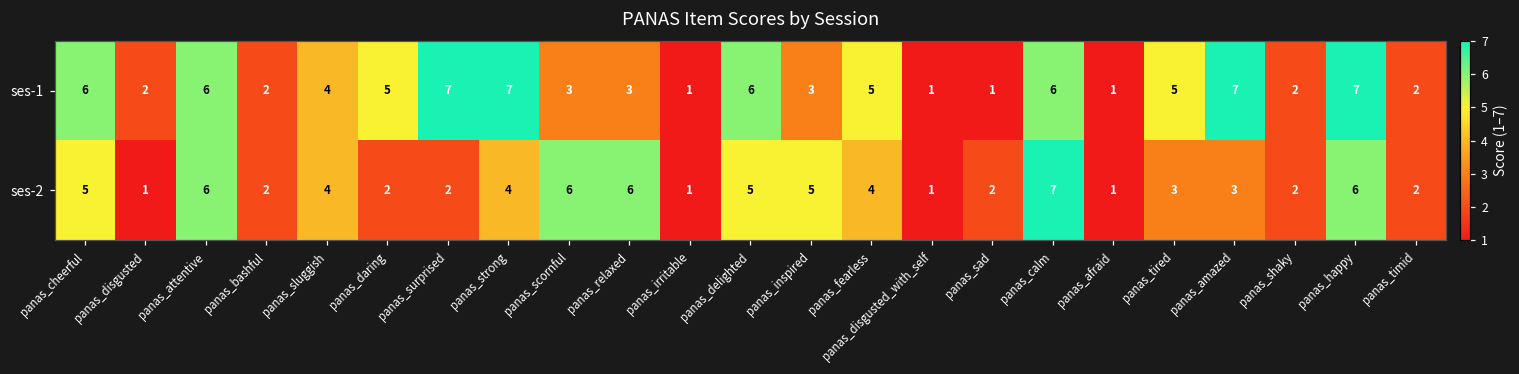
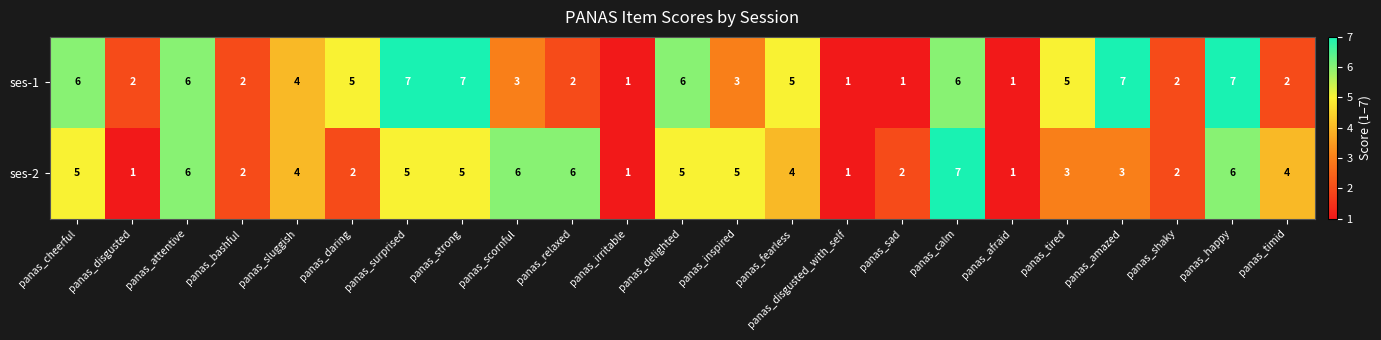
  {
    "ses-1": {
      "panas_cheerful": 6,
      "panas_disgusted": 2,
      "panas_attentive": 6,
      "panas_bashful": 2,
      "panas_sluggish": 4,
      "panas_daring": 5,
      "panas_surprised": 7,
      "panas_strong": 7,
      "panas_scornful": 3,
-     "panas_relaxed": 3,
+     "panas_relaxed": 2,
      "panas_irritable": 1,
      "panas_delighted": 6,
      "panas_inspired": 3,
      "panas_fearless": 5,
      "panas_disgusted_with_self": 1,
      "panas_sad": 1,
      "panas_calm": 6,
      "panas_afraid": 1,
      "panas_tired": 5,
      "panas_amazed": 7,
      "panas_shaky": 2,
      "panas_happy": 7,
      "panas_timid": 2
    },
    "ses-2": {
      "panas_cheerful": 5,
      "panas_disgusted": 1,
      "panas_attentive": 6,
      "panas_bashful": 2,
      "panas_sluggish": 4,
      "panas_daring": 2,
-     "panas_surprised": 2,
-     "panas_strong": 4,
+     "panas_surprised": 5,
+     "panas_strong": 5,
      "panas_scornful": 6,
      "panas_relaxed": 6,
      "panas_irritable": 1,
      "panas_delighted": 5,
      "panas_inspired": 5,
      "panas_fearless": 4,
      "panas_disgusted_with_self": 1,
      "panas_sad": 2,
      "panas_calm": 7,
      "panas_afraid": 1,
      "panas_tired": 3,
      "panas_amazed": 3,
      "panas_shaky": 2,
      "panas_happy": 6,
-     "panas_timid": 2
+     "panas_timid": 4
    }
  }
